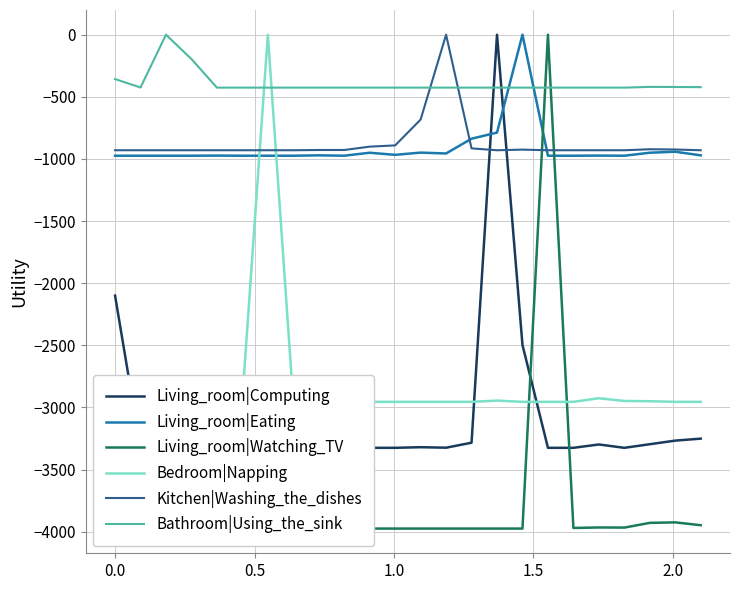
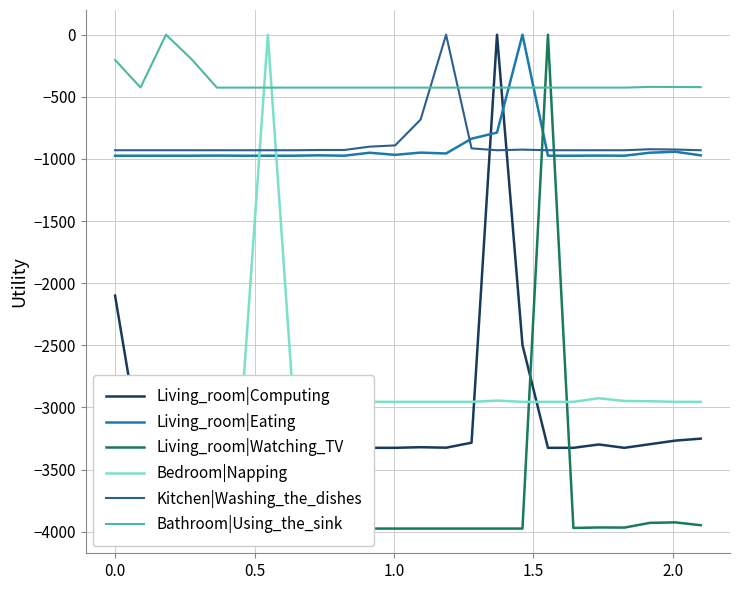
  {
    "Living_room|Computing": {
      "0.0": -2100
    },
    "Bathroom|Using_the_sink": {
-     "0.0": -360
+     "0.0": -200
    }
  }
